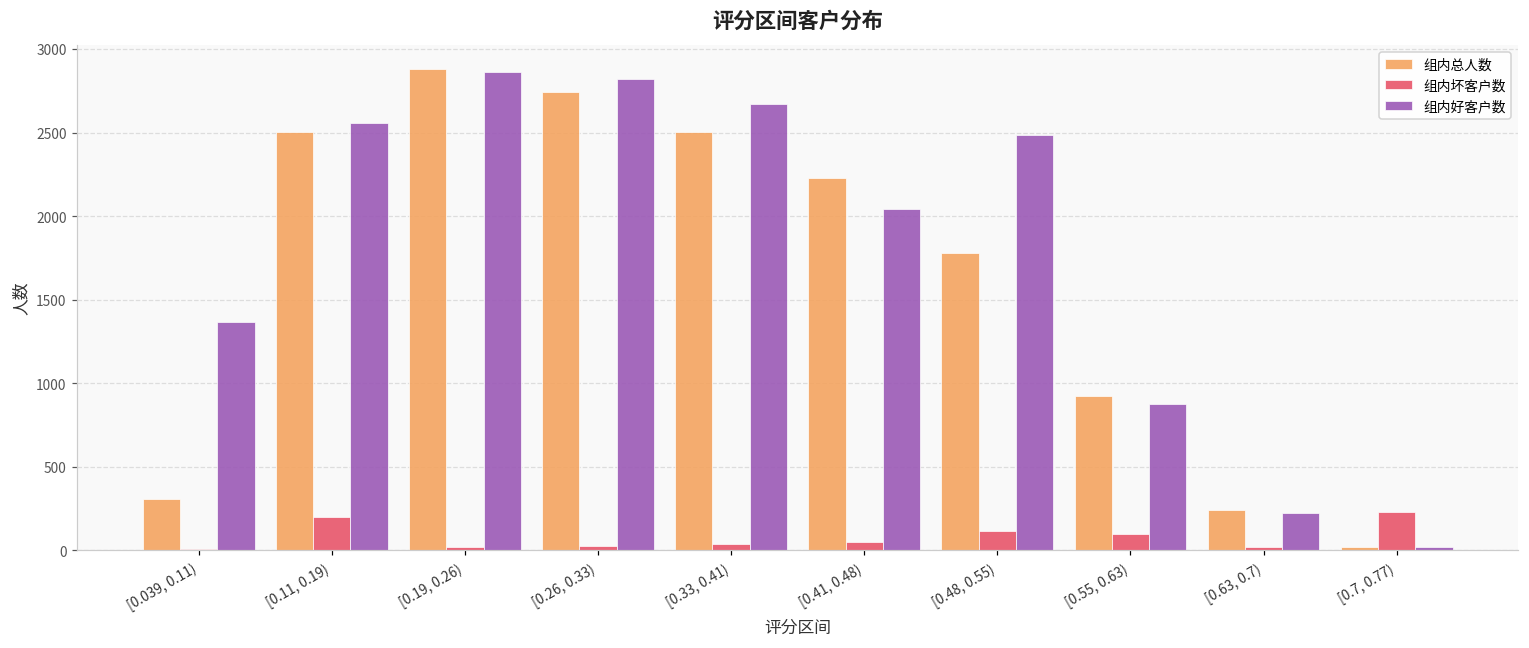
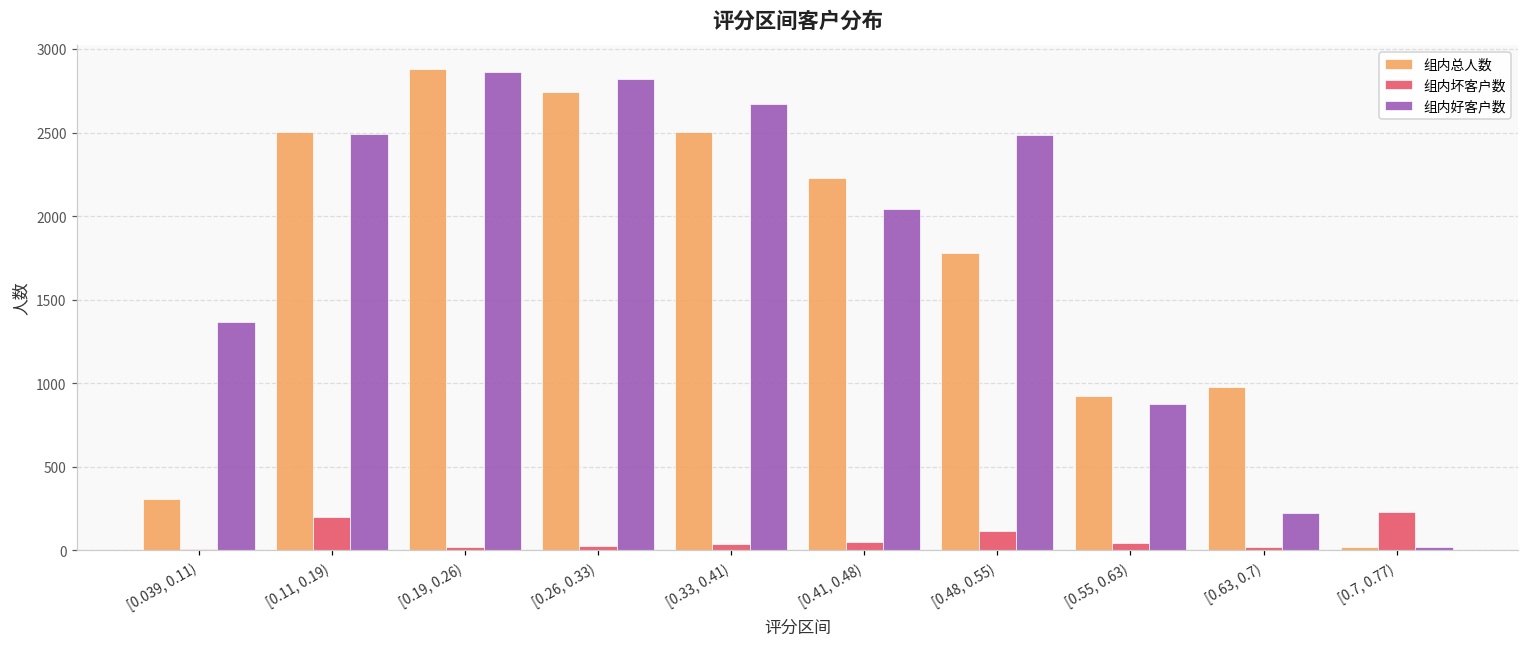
  {
    "组内总人数": {
      "[0.039, 0.11)": 310,
      "[0.11, 0.19)": 2500,
      "[0.19, 0.26)": 2880,
      "[0.26, 0.33)": 2740,
      "[0.33, 0.41)": 2510,
      "[0.41, 0.48)": 2230,
      "[0.48, 0.55)": 1780,
      "[0.55, 0.63)": 920,
-     "[0.63, 0.7)": 240,
+     "[0.63, 0.7)": 980,
      "[0.7, 0.77)": 20
    },
    "组内坏客户数": {
      "[0.11, 0.19)": 200,
      "[0.19, 0.26)": 20,
      "[0.26, 0.33)": 30,
      "[0.33, 0.41)": 40,
      "[0.41, 0.48)": 50,
      "[0.48, 0.55)": 110,
-     "[0.55, 0.63)": 100,
+     "[0.55, 0.63)": 40,
      "[0.63, 0.7)": 20,
      "[0.7, 0.77)": 230
    },
    "组内好客户数": {
      "[0.039, 0.11)": 1370,
-     "[0.11, 0.19)": 2560,
+     "[0.11, 0.19)": 2490,
      "[0.19, 0.26)": 2860,
      "[0.26, 0.33)": 2820,
      "[0.33, 0.41)": 2670,
      "[0.41, 0.48)": 2040,
      "[0.48, 0.55)": 2490,
      "[0.55, 0.63)": 880,
      "[0.63, 0.7)": 220,
      "[0.7, 0.77)": 20
    }
  }
